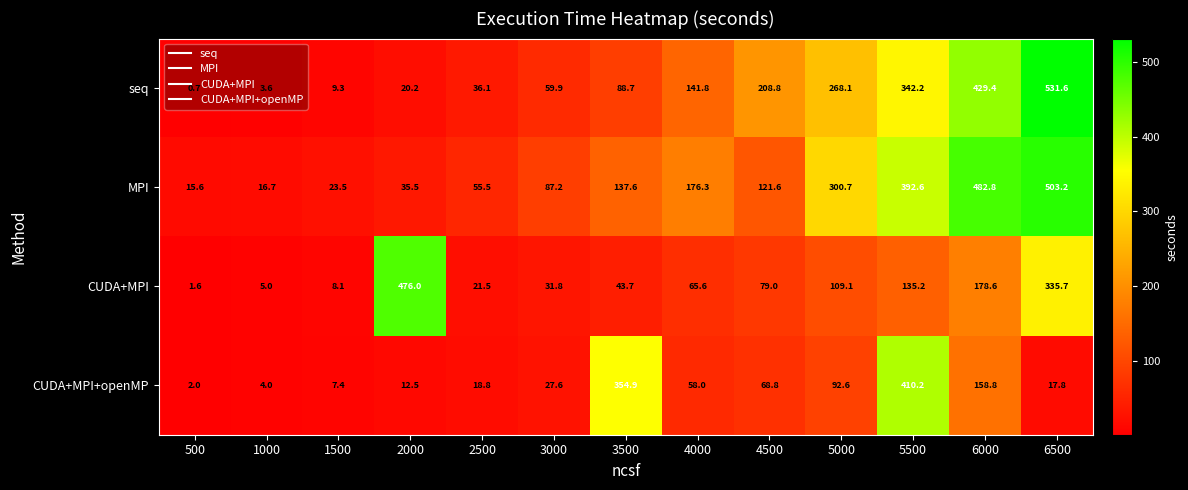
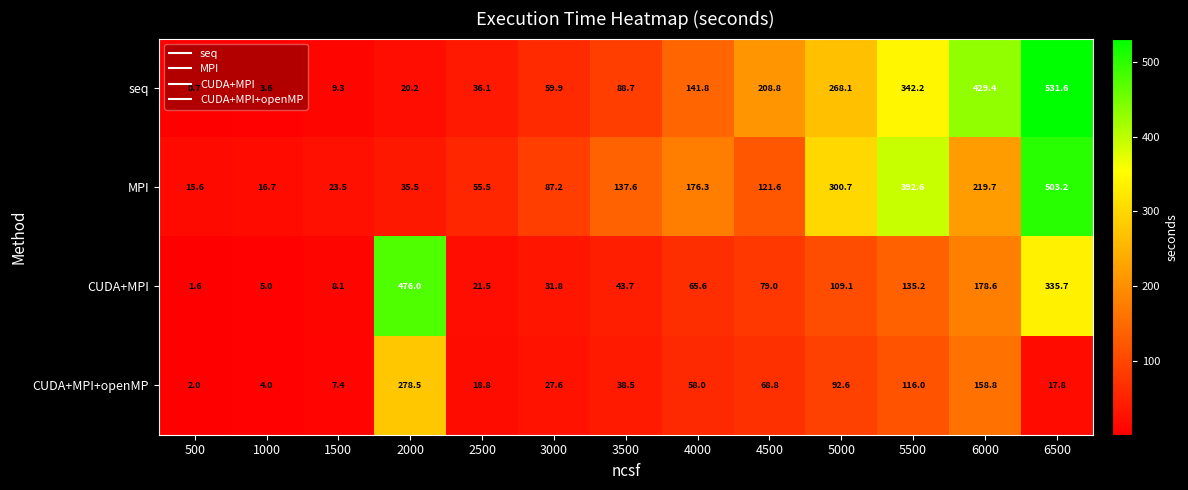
  {
    "seq": {
      "1500": 9.3,
      "2000": 20.2,
      "2500": 36.1,
      "3000": 59.9,
      "3500": 88.7,
      "4000": 141.8,
      "4500": 208.8,
      "5000": 268.1,
      "5500": 342.2,
      "6000": 429.4,
      "6500": 531.6
    },
    "MPI": {
      "500": 15.6,
      "1000": 16.7,
      "1500": 23.5,
      "2000": 35.5,
      "2500": 55.5,
      "3000": 87.2,
      "3500": 137.6,
      "4000": 176.3,
      "4500": 121.6,
      "5000": 300.7,
      "5500": 392.6,
-     "6000": 482.8,
+     "6000": 219.7,
      "6500": 503.2
    },
    "CUDA+MPI": {
      "500": 1.6,
      "1000": 5.0,
      "1500": 8.1,
      "2000": 476.0,
      "2500": 21.5,
      "3000": 31.8,
      "3500": 43.7,
      "4000": 65.6,
      "4500": 79.0,
      "5000": 109.1,
      "5500": 135.2,
      "6000": 178.6,
      "6500": 335.7
    },
    "CUDA+MPI+openMP": {
      "500": 2.0,
      "1000": 4.0,
      "1500": 7.4,
-     "2000": 12.5,
+     "2000": 278.5,
      "2500": 18.8,
      "3000": 27.6,
-     "3500": 354.9,
+     "3500": 38.5,
      "4000": 58.0,
      "4500": 68.8,
      "5000": 92.6,
-     "5500": 410.2,
+     "5500": 116.0,
      "6000": 158.8,
      "6500": 17.8
    }
  }
